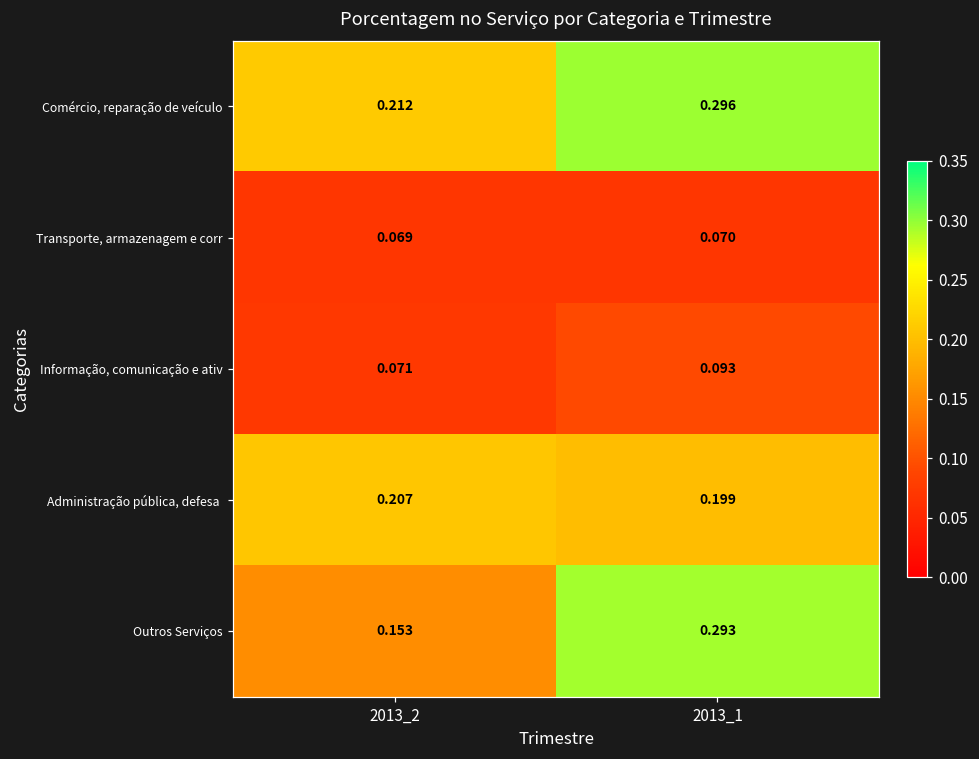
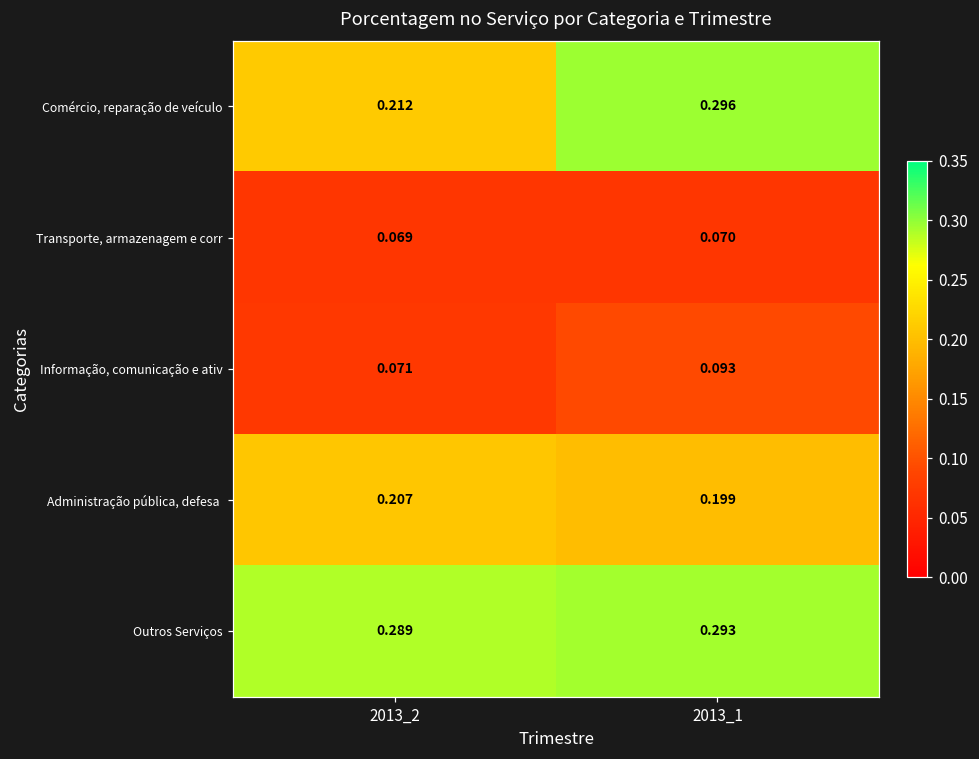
  {
    "Comércio, reparação de veículo": {
      "2013_2": 0.212,
      "2013_1": 0.296
    },
    "Transporte, armazenagem e corr": {
      "2013_2": 0.069,
      "2013_1": 0.070
    },
    "Informação, comunicação e ativ": {
      "2013_2": 0.071,
      "2013_1": 0.093
    },
    "Administração pública, defesa": {
      "2013_2": 0.207,
      "2013_1": 0.199
    },
    "Outros Serviços": {
-     "2013_2": 0.153,
+     "2013_2": 0.289,
      "2013_1": 0.293
    }
  }
